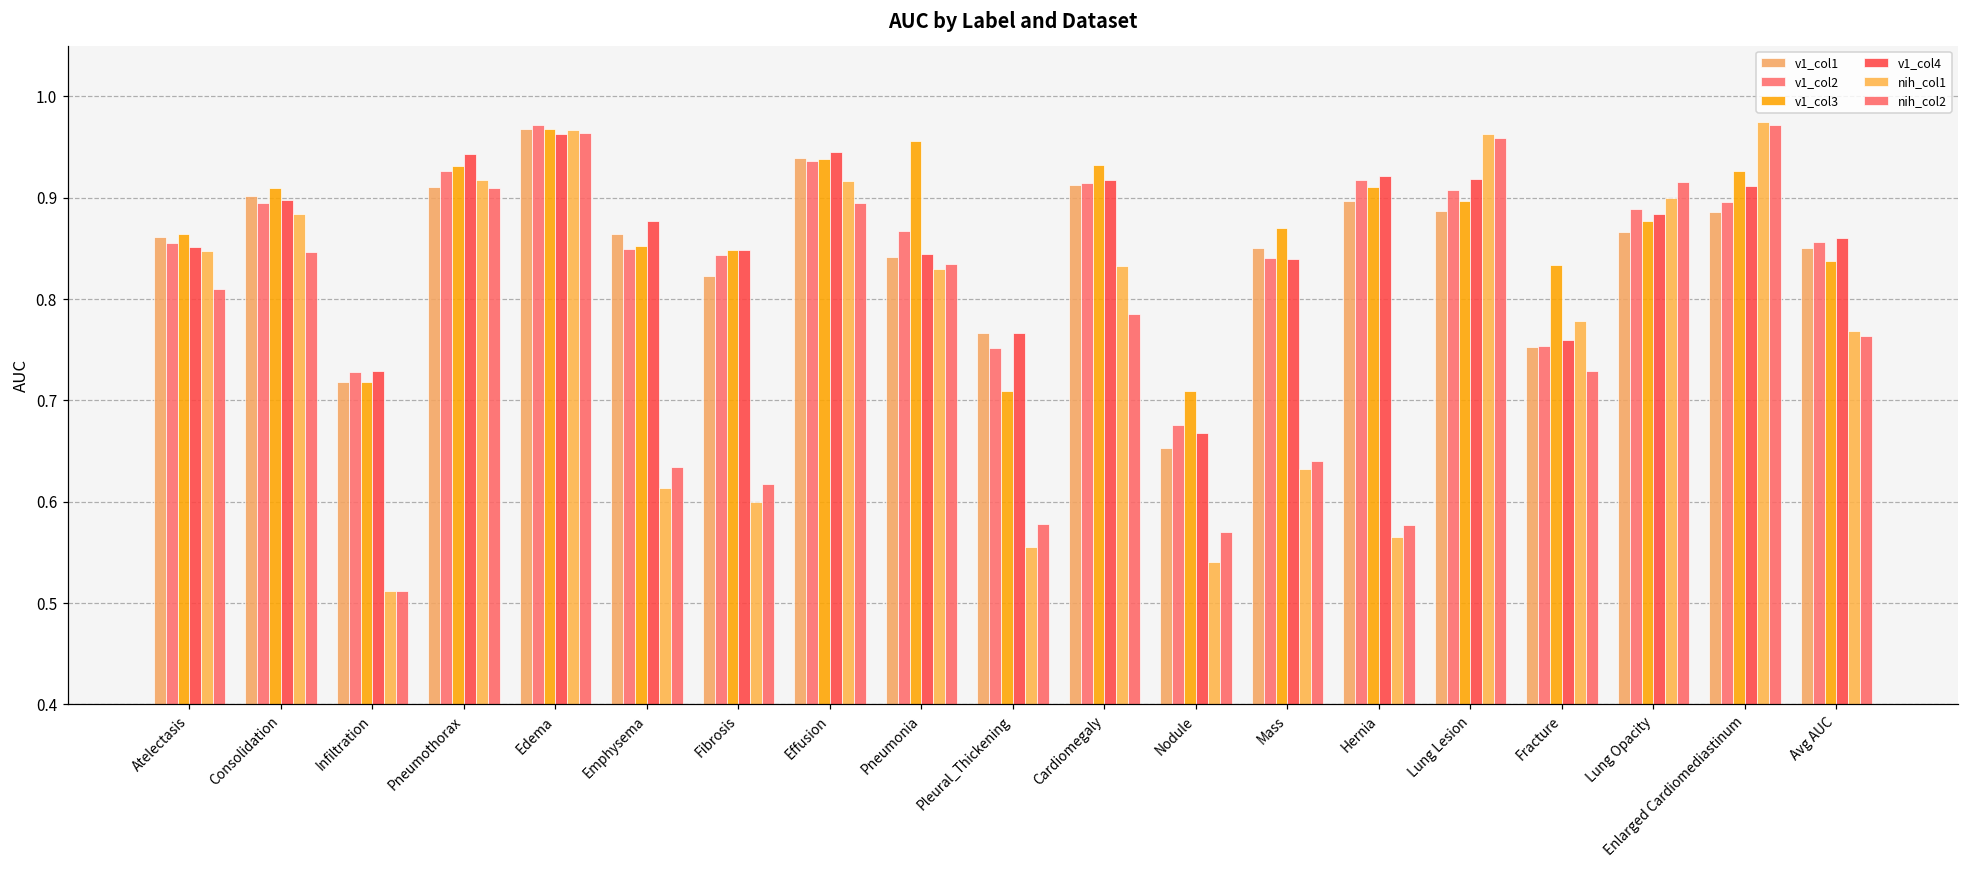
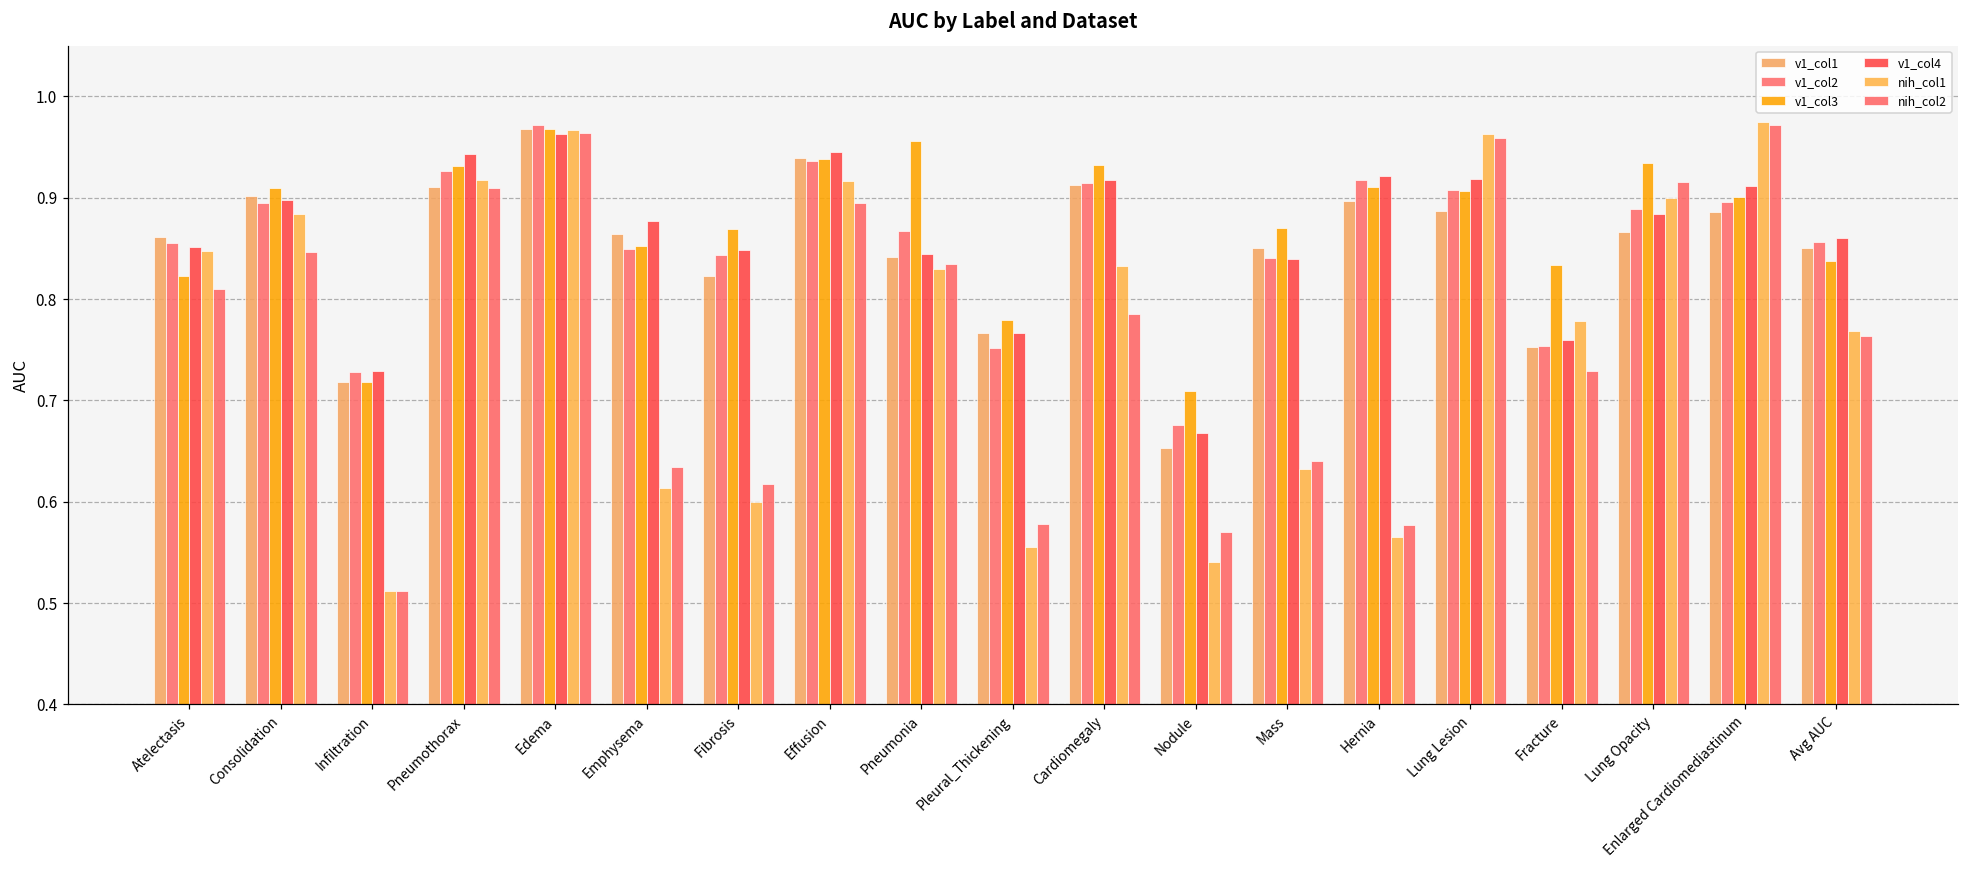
  {
    "v1_col3": {
-     "Atelectasis": 0.86,
+     "Atelectasis": 0.82,
      "Consolidation": 0.91,
      "Infiltration": 0.72,
      "Pneumothorax": 0.93,
      "Edema": 0.97,
      "Emphysema": 0.85,
-     "Fibrosis": 0.85,
+     "Fibrosis": 0.87,
      "Effusion": 0.94,
      "Pneumonia": 0.96,
-     "Pleural_Thickening": 0.71,
+     "Pleural_Thickening": 0.78,
      "Cardiomegaly": 0.93,
      "Nodule": 0.71,
      "Mass": 0.87,
      "Hernia": 0.91,
-     "Lung Lesion": 0.90,
+     "Lung Lesion": 0.91,
      "Fracture": 0.83,
-     "Lung Opacity": 0.88,
-     "Enlarged Cardiomediastinum": 0.93,
+     "Lung Opacity": 0.93,
+     "Enlarged Cardiomediastinum": 0.90,
      "Avg AUC": 0.84
    }
  }
